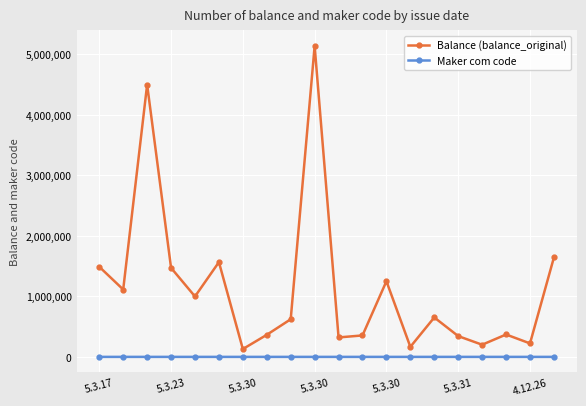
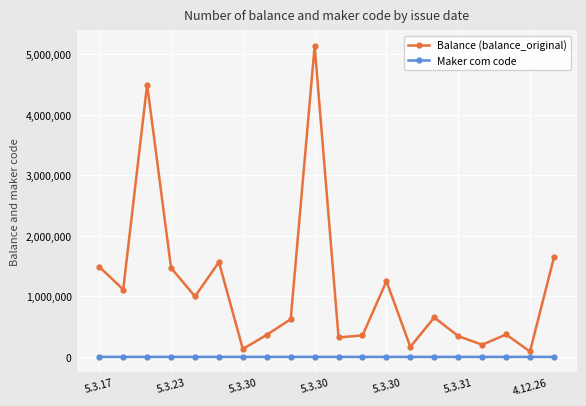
  {
    "Balance (balance_original)": {
      "5.3.17": "1,500,000",
      "5.3.23": "1,500,000",
-     "4.12.26": "200,000"
+     "4.12.26": "100,000"
    },
    "Maker com code": {
      "5.3.17": "0",
      "5.3.23": "0",
      "4.12.26": "0"
    }
  }
